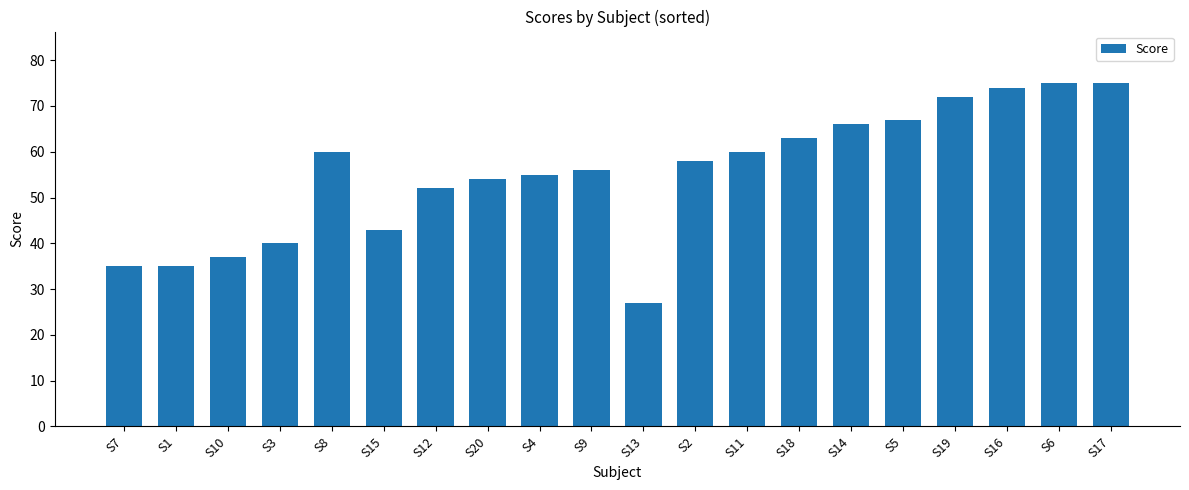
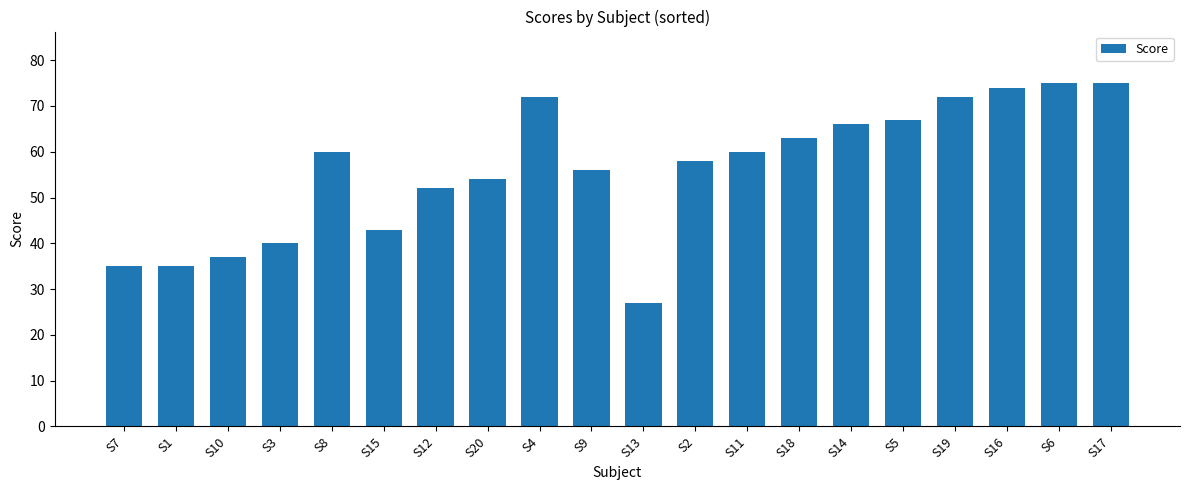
  {
    "S7": 35,
    "S1": 35,
    "S10": 37,
    "S3": 40,
    "S8": 60,
    "S15": 43,
    "S12": 52,
    "S20": 54,
-   "S4": 55,
+   "S4": 72,
    "S9": 56,
    "S13": 27,
    "S2": 58,
    "S11": 60,
    "S18": 63,
    "S14": 66,
    "S5": 67,
    "S19": 72,
    "S16": 74,
    "S6": 75,
    "S17": 75
  }
